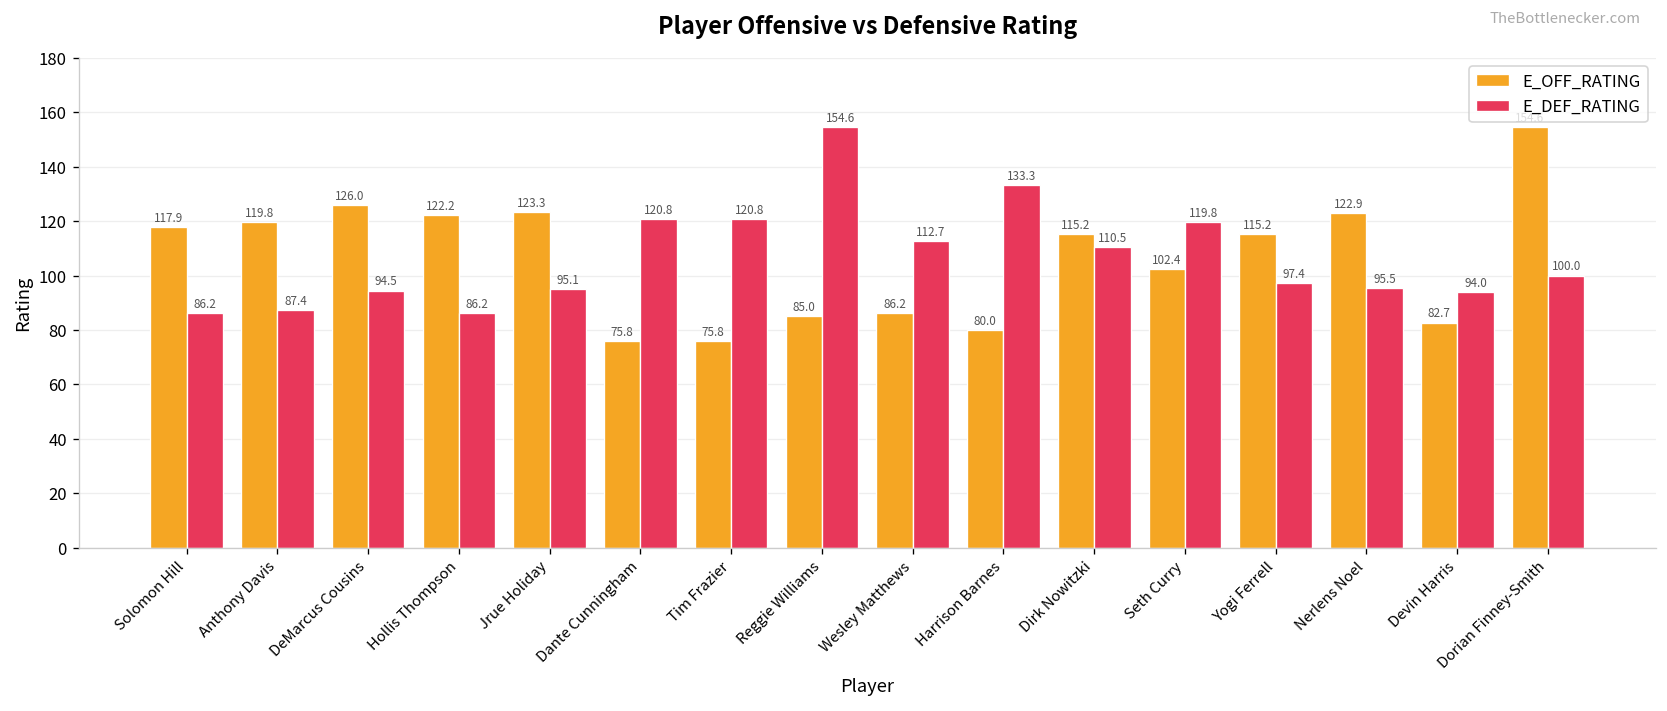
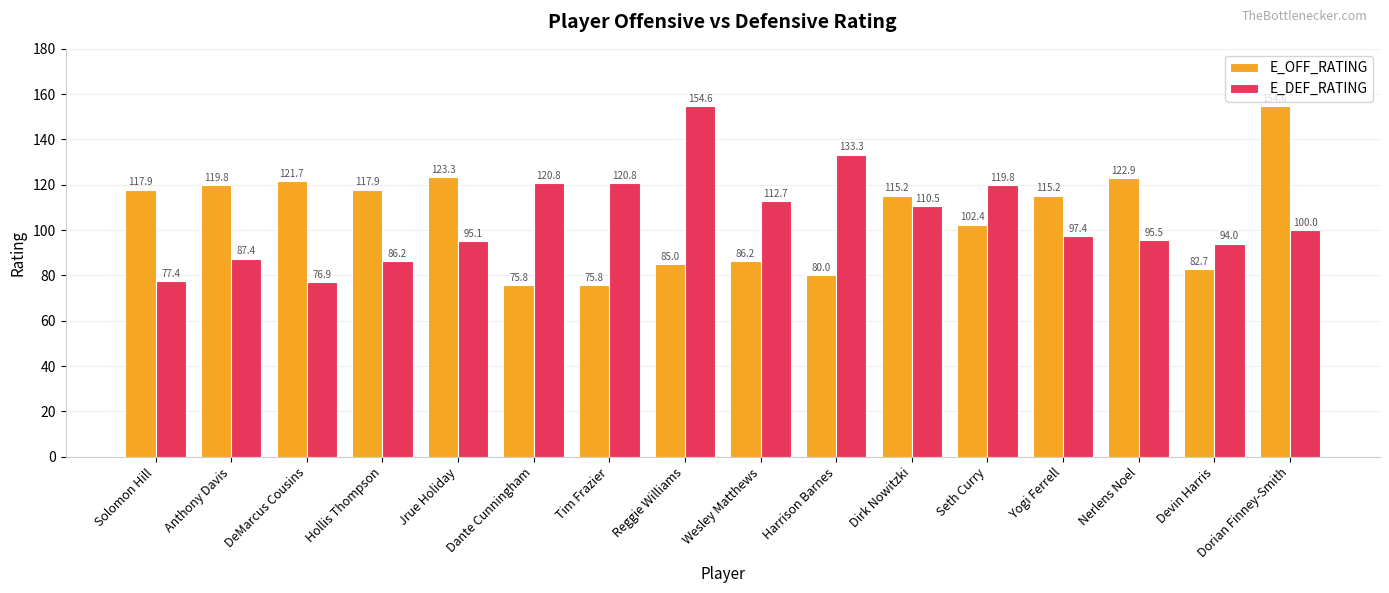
  {
    "E_OFF_RATING": {
      "Solomon Hill": 117.9,
      "Anthony Davis": 119.8,
-     "DeMarcus Cousins": 126.0,
-     "Hollis Thompson": 122.2,
+     "DeMarcus Cousins": 121.7,
+     "Hollis Thompson": 117.9,
      "Jrue Holiday": 123.3,
      "Dante Cunningham": 75.8,
      "Tim Frazier": 75.8,
      "Reggie Williams": 85.0,
      "Wesley Matthews": 86.2,
      "Harrison Barnes": 80.0,
      "Dirk Nowitzki": 115.2,
      "Seth Curry": 102.4,
      "Yogi Ferrell": 115.2,
      "Nerlens Noel": 122.9,
      "Devin Harris": 82.7
    },
    "E_DEF_RATING": {
-     "Solomon Hill": 86.2,
+     "Solomon Hill": 77.4,
      "Anthony Davis": 87.4,
-     "DeMarcus Cousins": 94.5,
+     "DeMarcus Cousins": 76.9,
      "Hollis Thompson": 86.2,
      "Jrue Holiday": 95.1,
      "Dante Cunningham": 120.8,
      "Tim Frazier": 120.8,
      "Reggie Williams": 154.6,
      "Wesley Matthews": 112.7,
      "Harrison Barnes": 133.3,
      "Dirk Nowitzki": 110.5,
      "Seth Curry": 119.8,
      "Yogi Ferrell": 97.4,
      "Nerlens Noel": 95.5,
      "Devin Harris": 94.0,
      "Dorian Finney-Smith": 100.0
    }
  }
